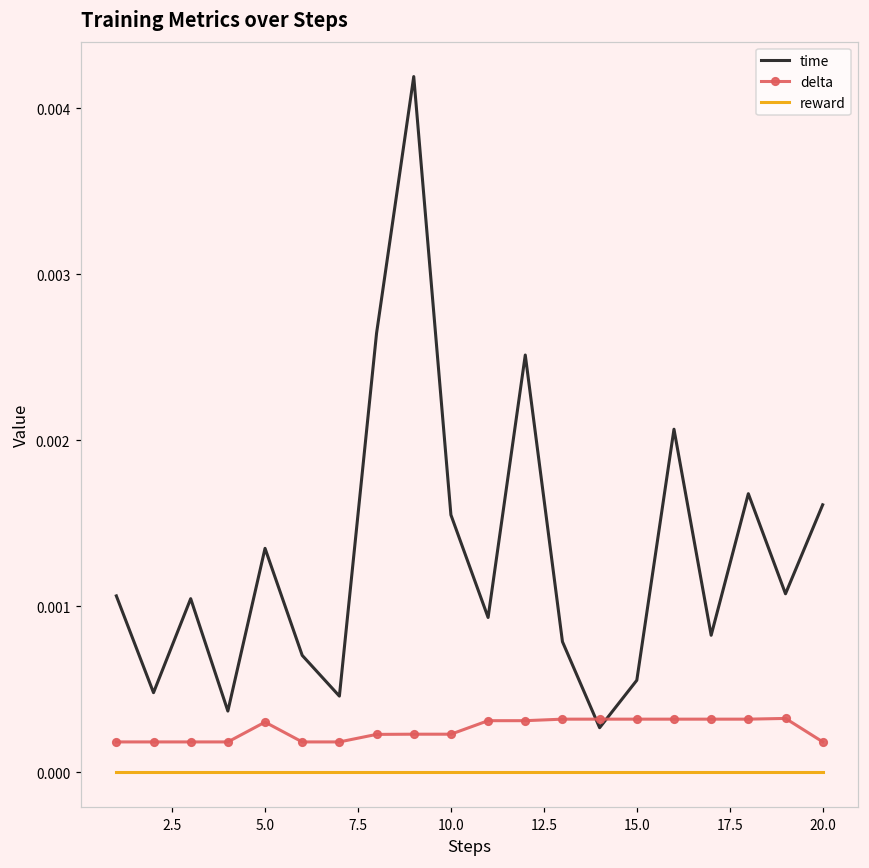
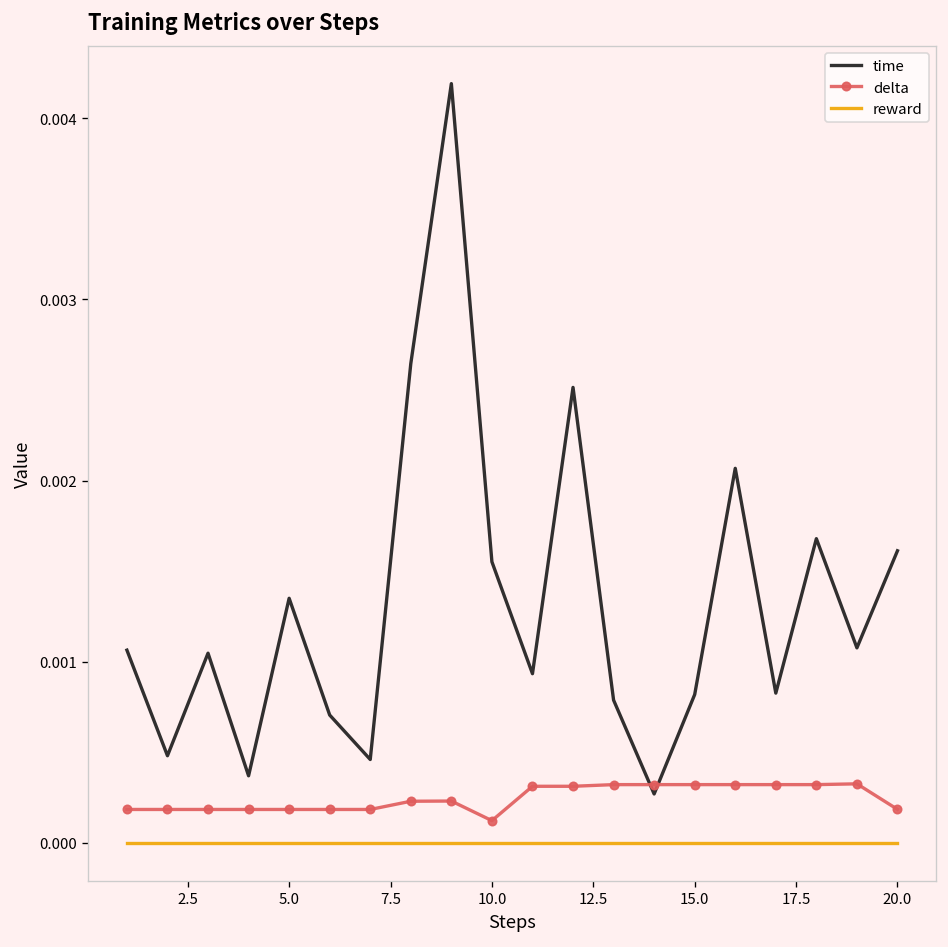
  {
    "time": {
      "5.0": 0.00135,
      "10.0": 0.00155,
-     "15.0": 0.00056,
+     "15.0": 0.00082,
      "20.0": 0.00161
    },
    "delta": {
-     "5.0": 0.00030,
-     "10.0": 0.00023,
+     "5.0": 0.00018,
+     "10.0": 0.00012,
      "15.0": 0.00032,
      "20.0": 0.00018
    },
    "reward": {
      "5.0": 0.00000,
      "10.0": 0.00000,
      "15.0": 0.00000,
      "20.0": 0.00000
    }
  }
